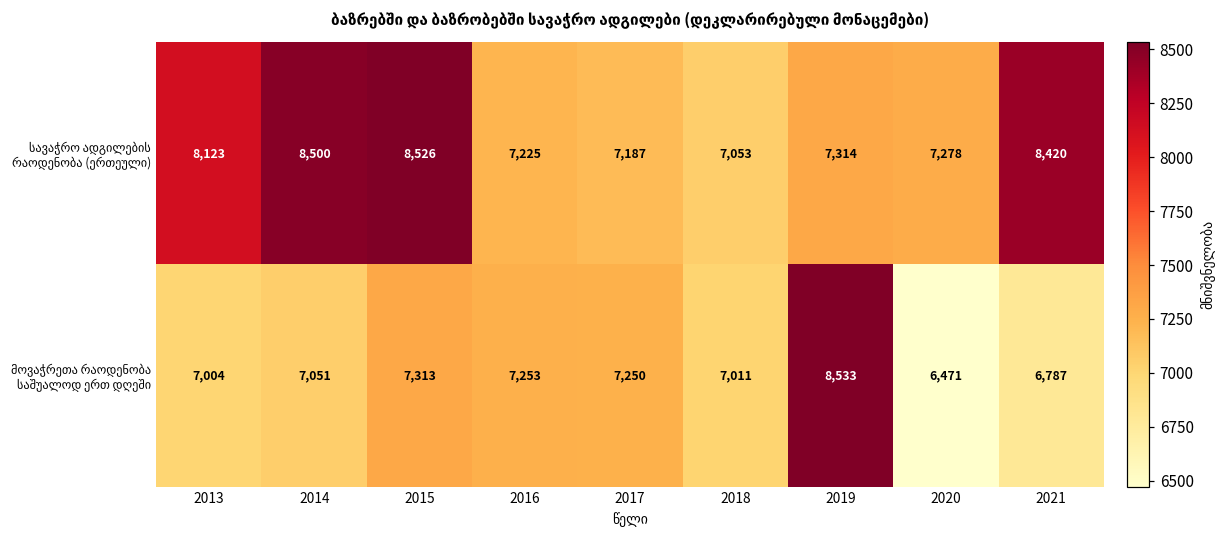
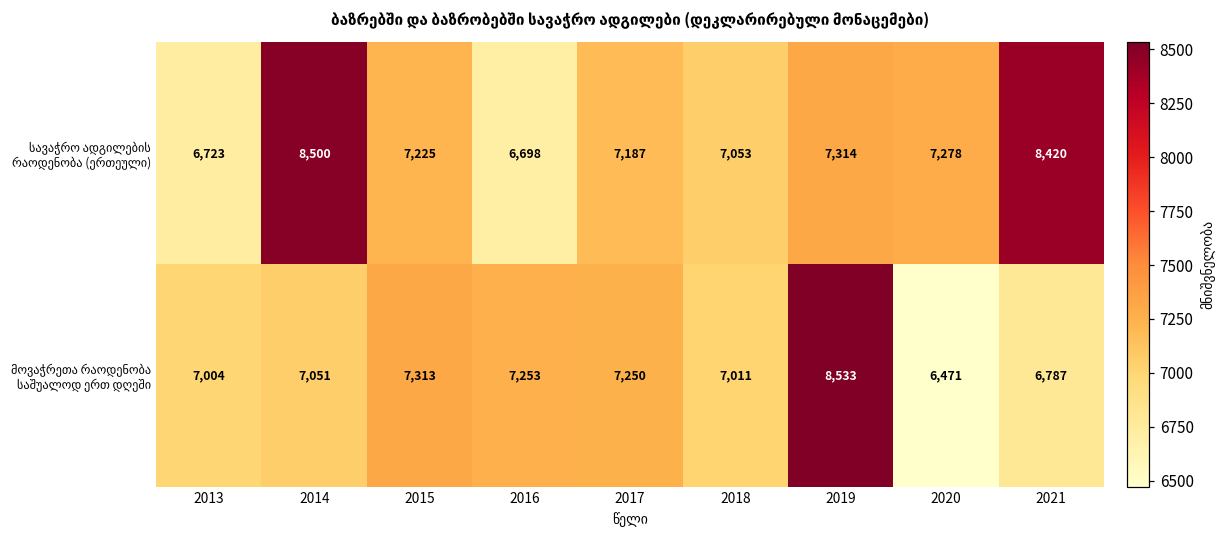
  {
    "სავაჭრო ადგილების რაოდენობა (ერთეული)": {
-     "2013": "8,123",
+     "2013": "6,723",
      "2014": "8,500",
-     "2015": "8,526",
-     "2016": "7,225",
+     "2015": "7,225",
+     "2016": "6,698",
      "2017": "7,187",
      "2018": "7,053",
      "2019": "7,314",
      "2020": "7,278",
      "2021": "8,420"
    },
    "მოვაჭრეთა რაოდენობა საშუალოდ ერთ დღეში": {
      "2013": "7,004",
      "2014": "7,051",
      "2015": "7,313",
      "2016": "7,253",
      "2017": "7,250",
      "2018": "7,011",
      "2019": "8,533",
      "2020": "6,471",
      "2021": "6,787"
    }
  }
